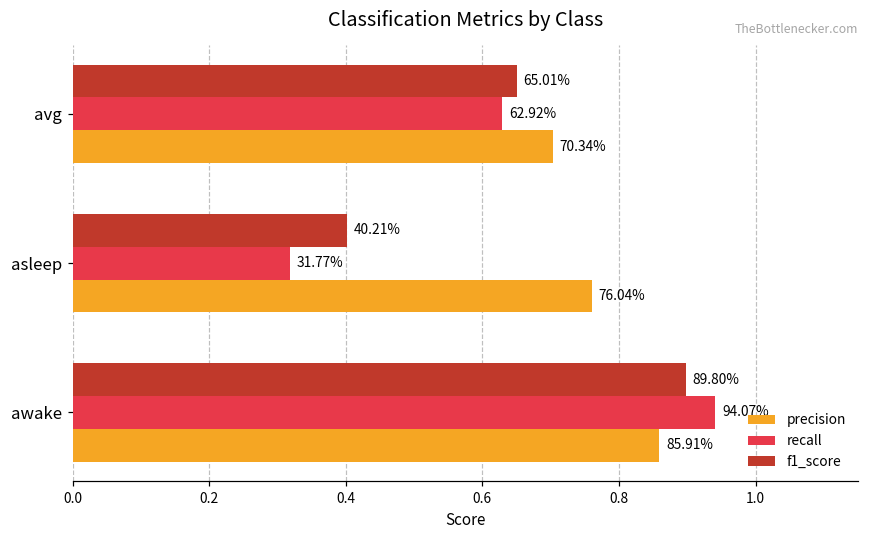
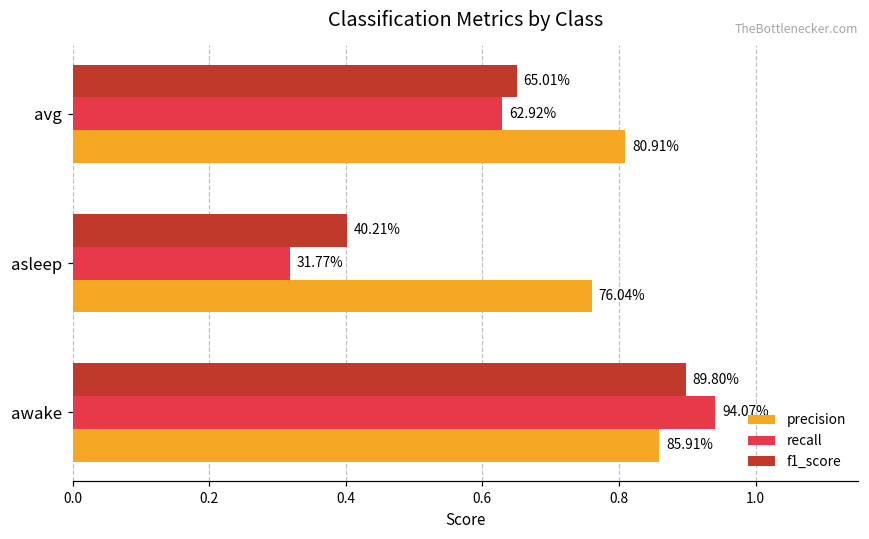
  {
    "precision": {
-     "avg": "70.34%",
+     "avg": "80.91%",
      "asleep": "76.04%",
      "awake": "85.91%"
    }
  }
